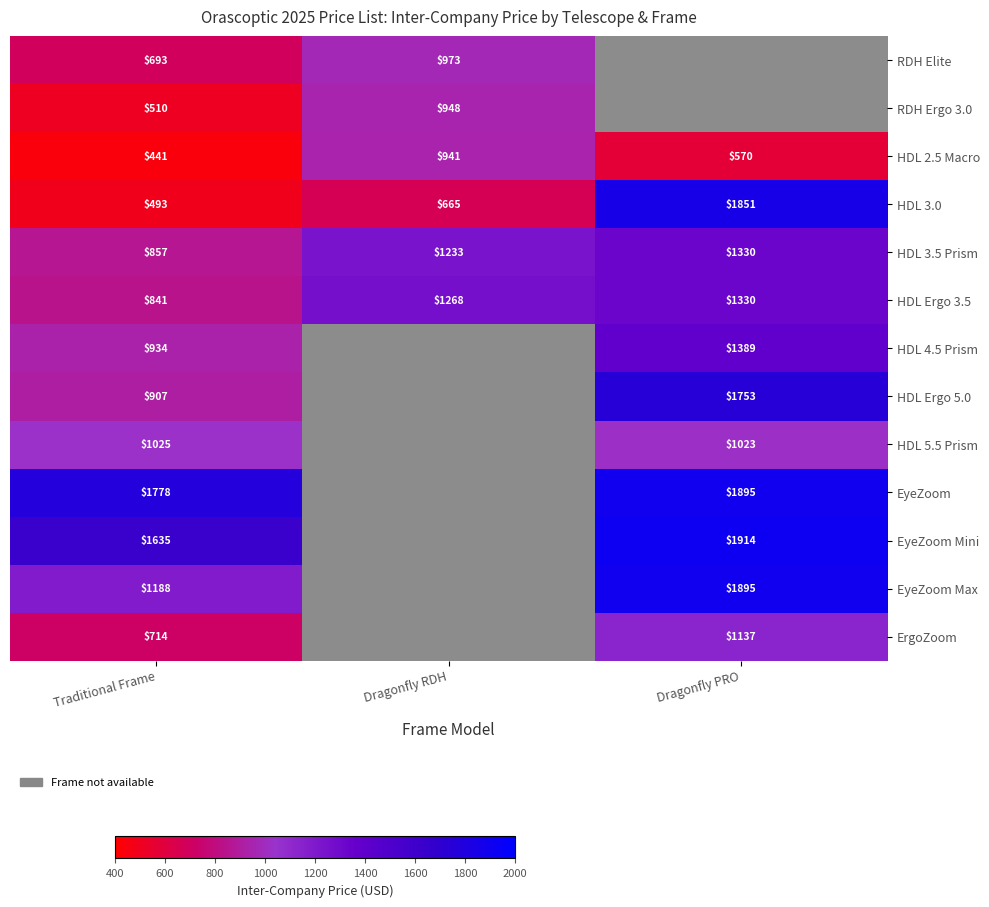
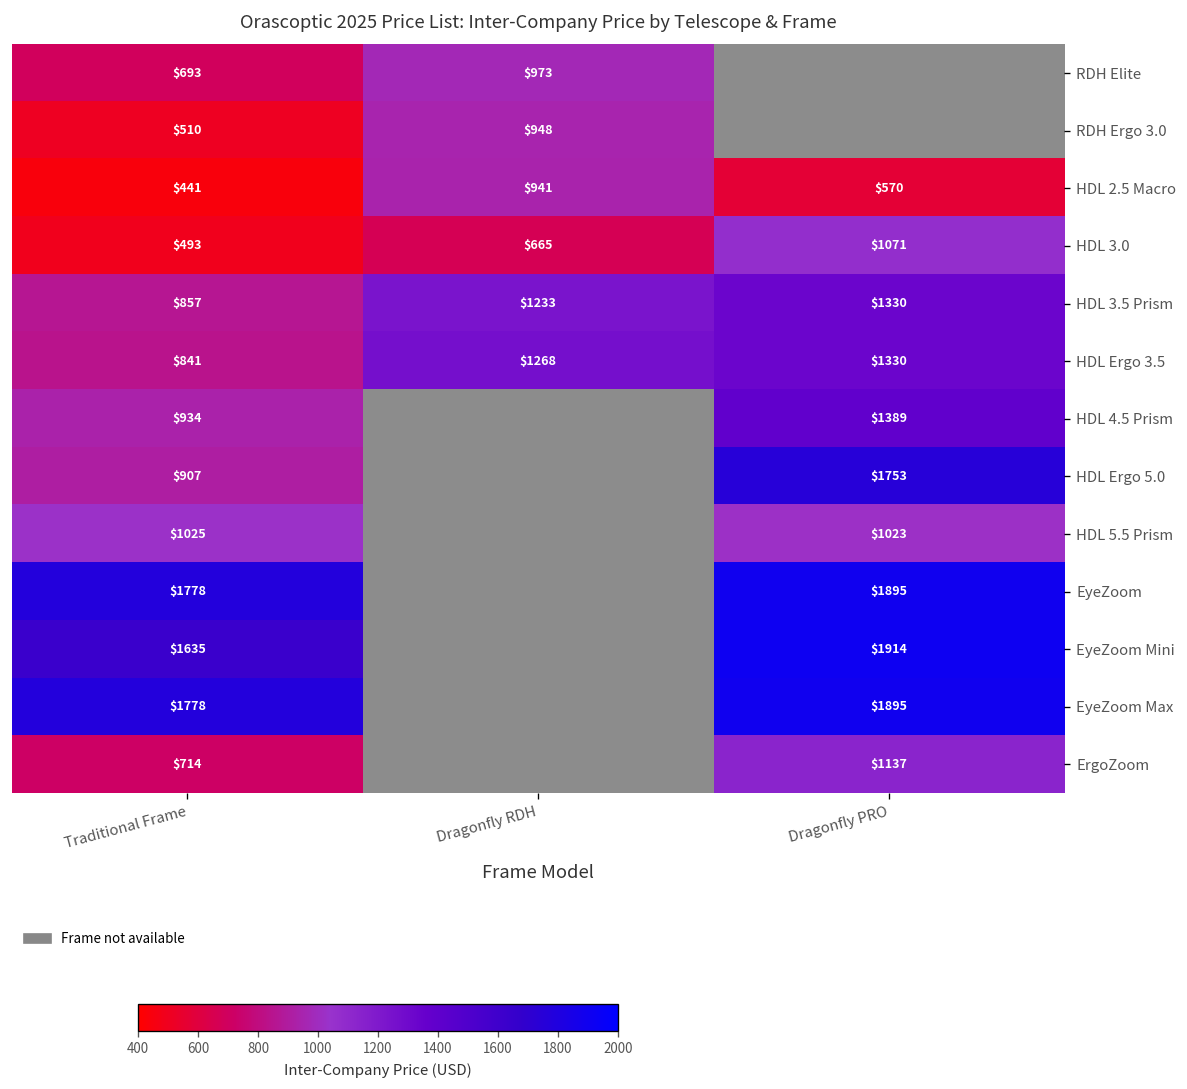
  {
    "RDH Elite": {
      "Traditional Frame": "$693",
      "Dragonfly RDH": "$973"
    },
    "RDH Ergo 3.0": {
      "Traditional Frame": "$510",
      "Dragonfly RDH": "$948"
    },
    "HDL 2.5 Macro": {
      "Traditional Frame": "$441",
      "Dragonfly RDH": "$941",
      "Dragonfly PRO": "$570"
    },
    "HDL 3.0": {
      "Traditional Frame": "$493",
      "Dragonfly RDH": "$665",
-     "Dragonfly PRO": "$1851"
+     "Dragonfly PRO": "$1071"
    },
    "HDL 3.5 Prism": {
      "Traditional Frame": "$857",
      "Dragonfly RDH": "$1233",
      "Dragonfly PRO": "$1330"
    },
    "HDL Ergo 3.5": {
      "Traditional Frame": "$841",
      "Dragonfly RDH": "$1268",
      "Dragonfly PRO": "$1330"
    },
    "HDL 4.5 Prism": {
      "Traditional Frame": "$934",
      "Dragonfly PRO": "$1389"
    },
    "HDL Ergo 5.0": {
      "Traditional Frame": "$907",
      "Dragonfly PRO": "$1753"
    },
    "HDL 5.5 Prism": {
      "Traditional Frame": "$1025",
      "Dragonfly PRO": "$1023"
    },
    "EyeZoom": {
      "Traditional Frame": "$1778",
      "Dragonfly PRO": "$1895"
    },
    "EyeZoom Mini": {
      "Traditional Frame": "$1635",
      "Dragonfly PRO": "$1914"
    },
    "EyeZoom Max": {
-     "Traditional Frame": "$1188",
+     "Traditional Frame": "$1778",
      "Dragonfly PRO": "$1895"
    },
    "ErgoZoom": {
      "Traditional Frame": "$714",
      "Dragonfly PRO": "$1137"
    }
  }
